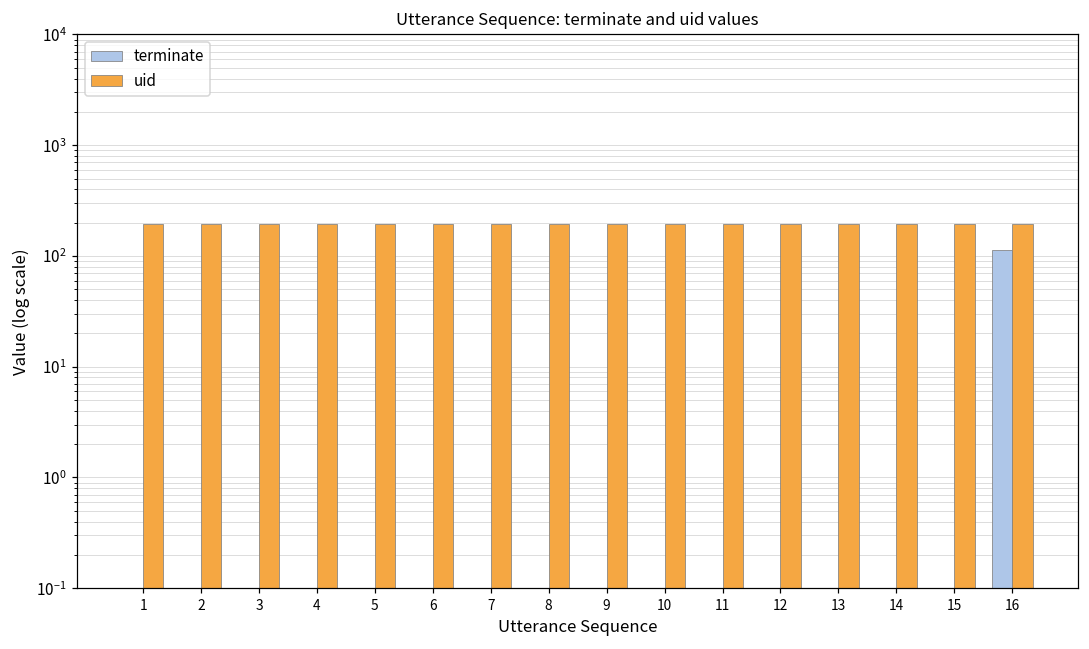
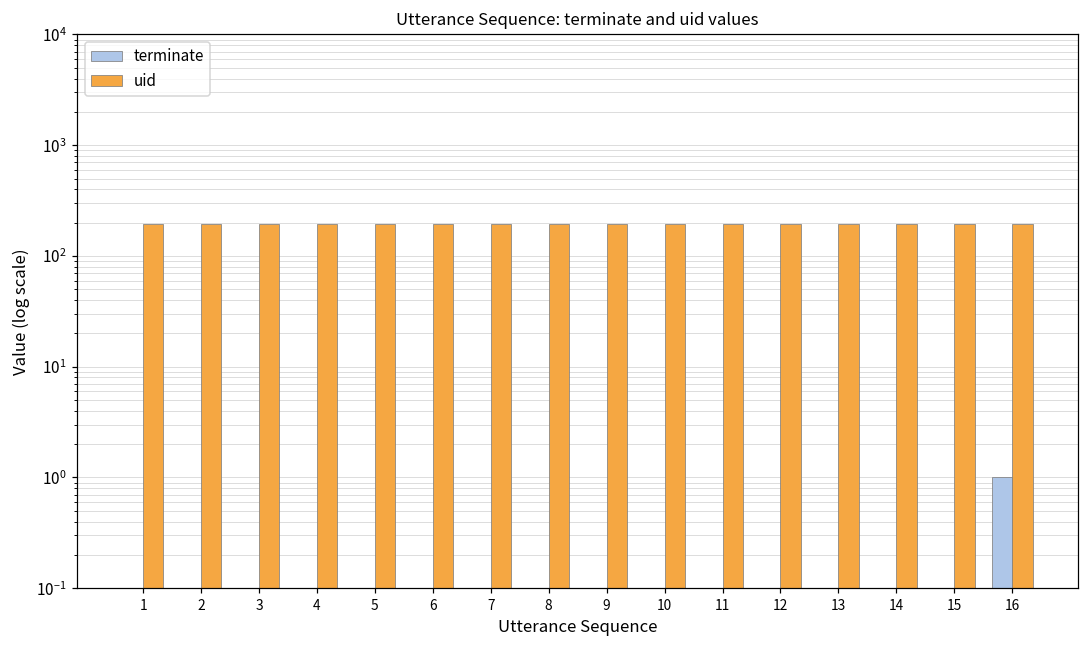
  {
    "terminate": {
-     "16": 110
+     "16": 1
    },
    "uid": {
      "1": 200,
      "2": 200,
      "3": 200,
      "4": 200,
      "5": 200,
      "6": 200,
      "7": 200,
      "8": 200,
      "9": 200,
      "10": 200,
      "11": 200,
      "12": 200,
      "13": 200,
      "14": 200,
      "15": 200,
      "16": 200
    }
  }
